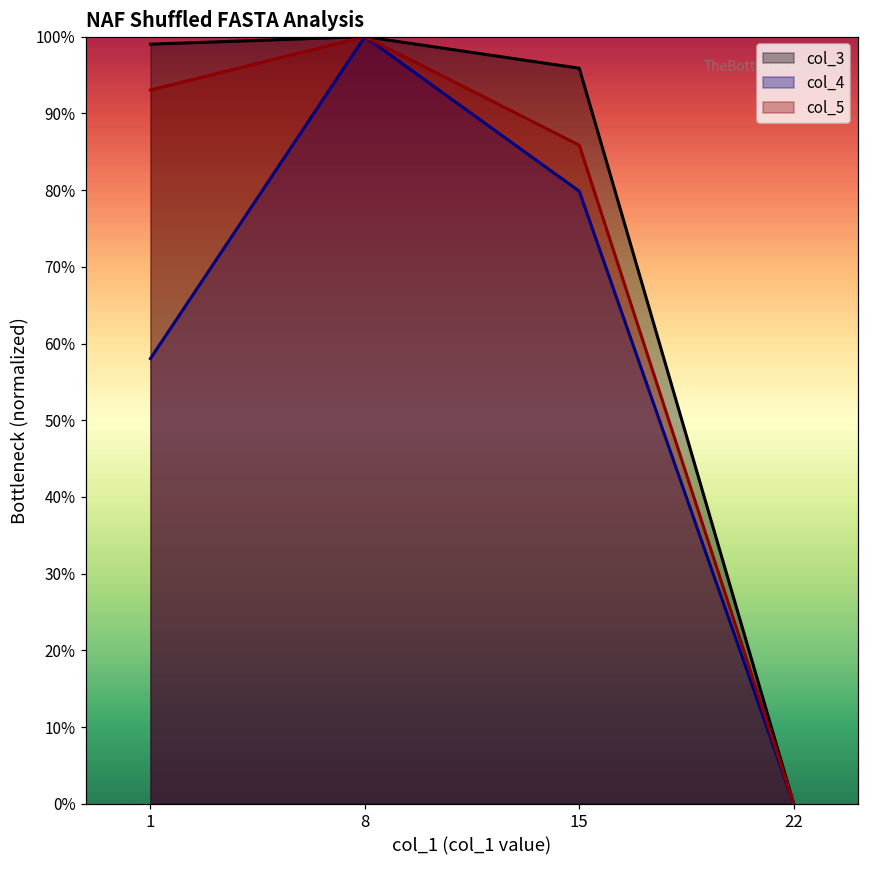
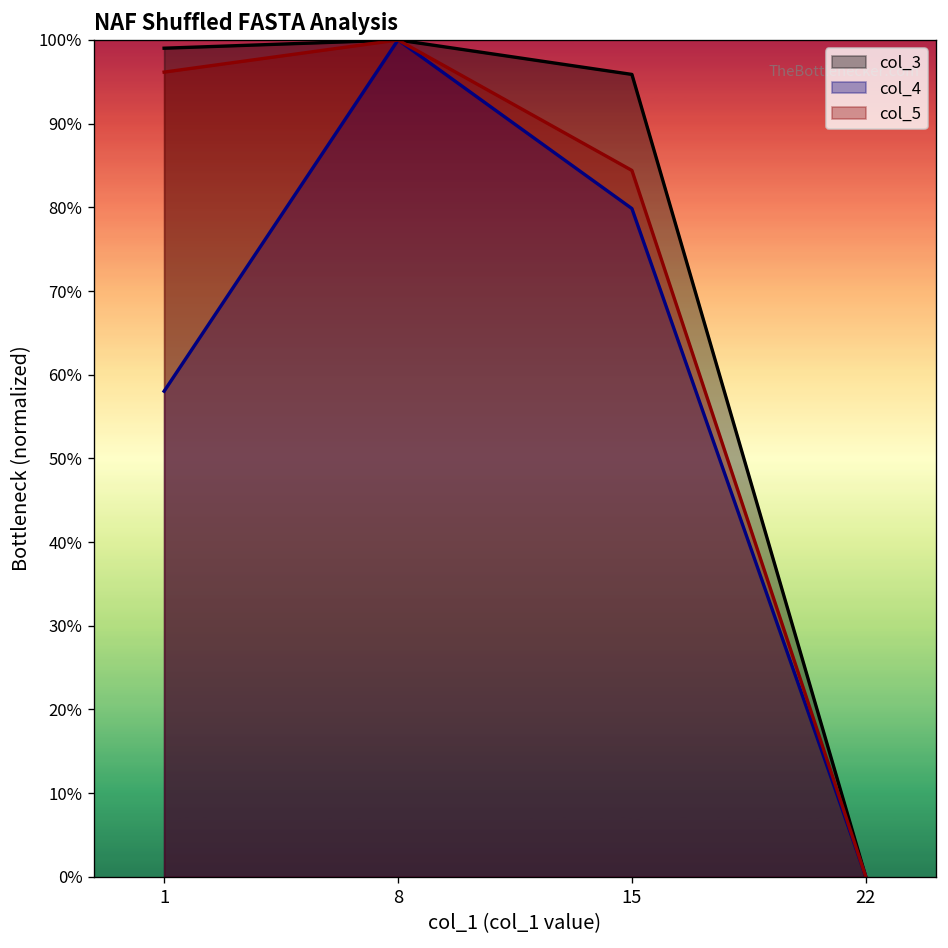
  {
    "col_3": {
      "1": "99%",
      "15": "96%"
    },
    "col_4": {
      "1": "58%",
      "15": "80%"
    },
    "col_5": {
-     "1": "93%",
-     "15": "86%"
+     "1": "96%",
+     "15": "84%"
    }
  }
